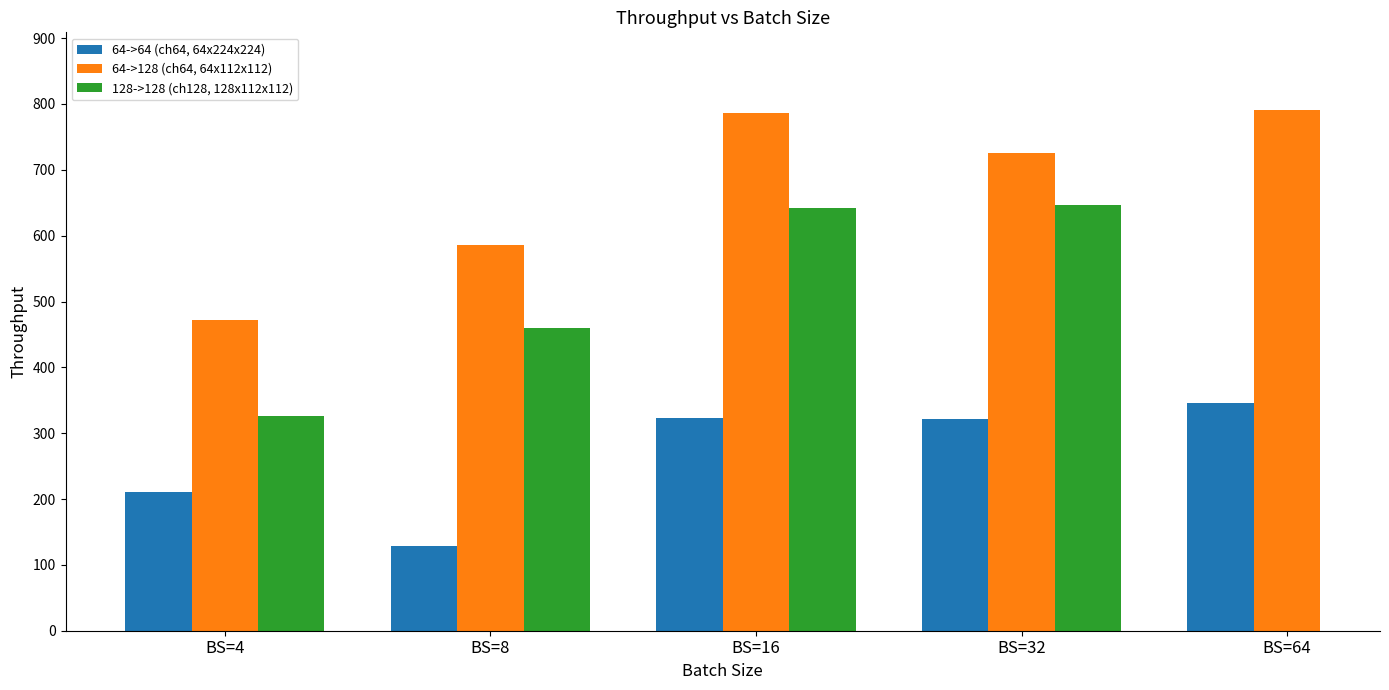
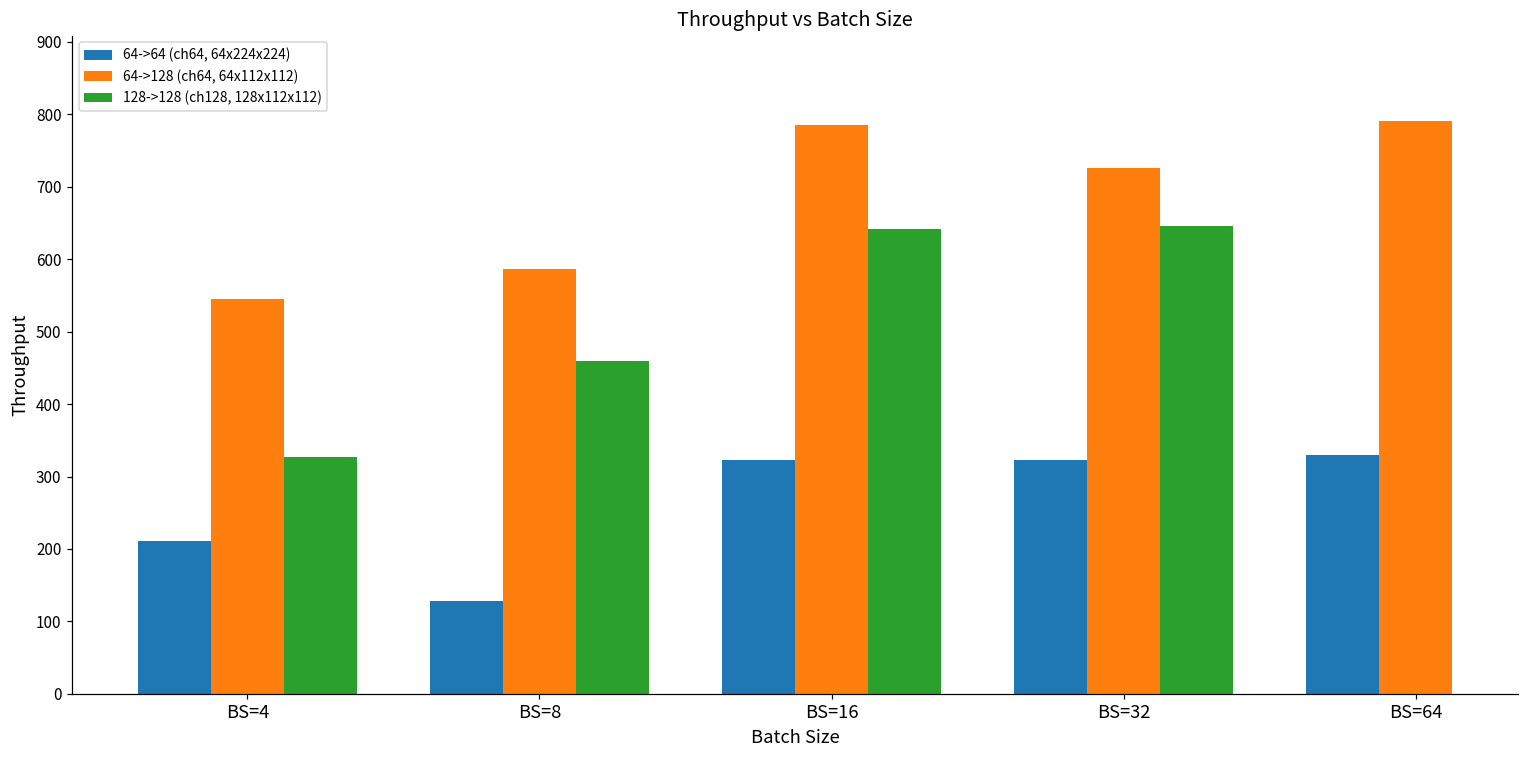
  {
    "64->64 (ch64, 64x224x224)": {
      "BS=4": 210,
      "BS=8": 130,
      "BS=16": 320,
      "BS=32": 320,
-     "BS=64": 350
+     "BS=64": 330
    },
    "64->128 (ch64, 64x112x112)": {
-     "BS=4": 470,
+     "BS=4": 550,
      "BS=8": 590,
      "BS=16": 790,
      "BS=32": 730,
      "BS=64": 790
    }
  }
